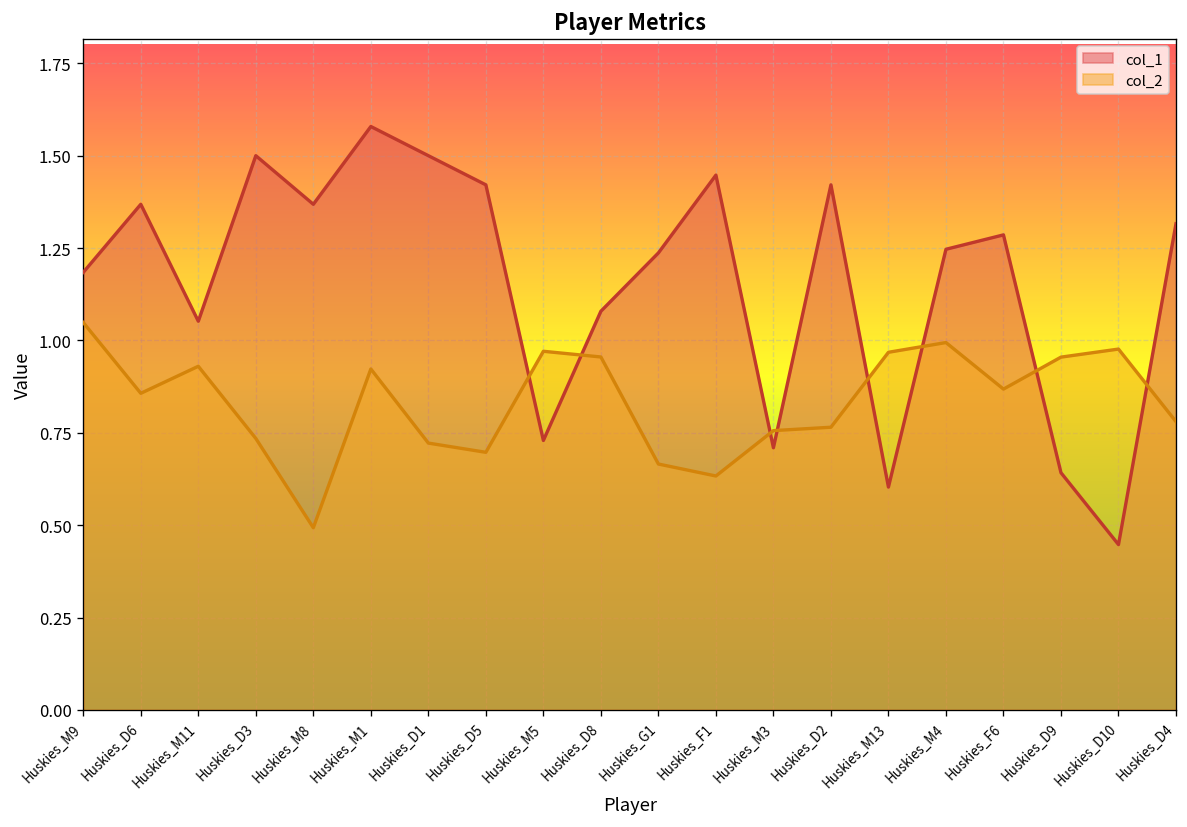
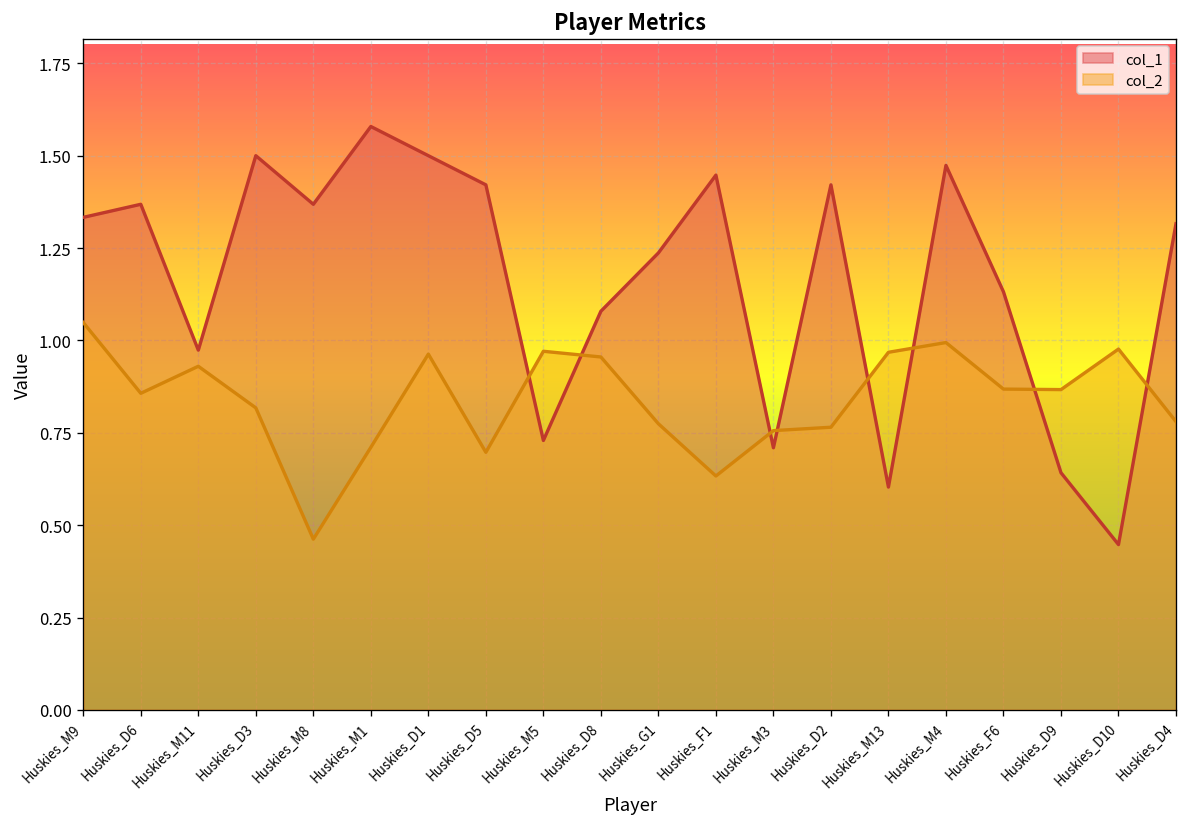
  {
    "col_1": {
-     "Huskies_M9": 1.18,
+     "Huskies_M9": 1.33,
      "Huskies_D6": 1.37,
-     "Huskies_M11": 1.05,
+     "Huskies_M11": 0.97,
      "Huskies_D3": 1.50,
      "Huskies_M8": 1.37,
      "Huskies_M1": 1.58,
      "Huskies_D1": 1.50,
      "Huskies_D5": 1.42,
      "Huskies_M5": 0.73,
      "Huskies_D8": 1.08,
      "Huskies_G1": 1.24,
      "Huskies_F1": 1.45,
      "Huskies_M3": 0.71,
      "Huskies_D2": 1.42,
      "Huskies_M13": 0.60,
-     "Huskies_M4": 1.25,
-     "Huskies_F6": 1.29,
+     "Huskies_M4": 1.47,
+     "Huskies_F6": 1.13,
      "Huskies_D9": 0.64,
      "Huskies_D10": 0.45,
      "Huskies_D4": 1.32
    },
    "col_2": {
      "Huskies_M9": 1.05,
      "Huskies_D6": 0.86,
      "Huskies_M11": 0.93,
-     "Huskies_D3": 0.73,
-     "Huskies_M8": 0.49,
-     "Huskies_M1": 0.92,
-     "Huskies_D1": 0.72,
+     "Huskies_D3": 0.82,
+     "Huskies_M8": 0.46,
+     "Huskies_M1": 0.71,
+     "Huskies_D1": 0.96,
      "Huskies_D5": 0.70,
      "Huskies_M5": 0.97,
      "Huskies_D8": 0.96,
-     "Huskies_G1": 0.67,
+     "Huskies_G1": 0.77,
      "Huskies_F1": 0.63,
      "Huskies_M3": 0.76,
      "Huskies_D2": 0.76,
      "Huskies_M13": 0.97,
      "Huskies_M4": 0.99,
      "Huskies_F6": 0.87,
-     "Huskies_D9": 0.95,
+     "Huskies_D9": 0.87,
      "Huskies_D10": 0.98,
      "Huskies_D4": 0.78
    }
  }
